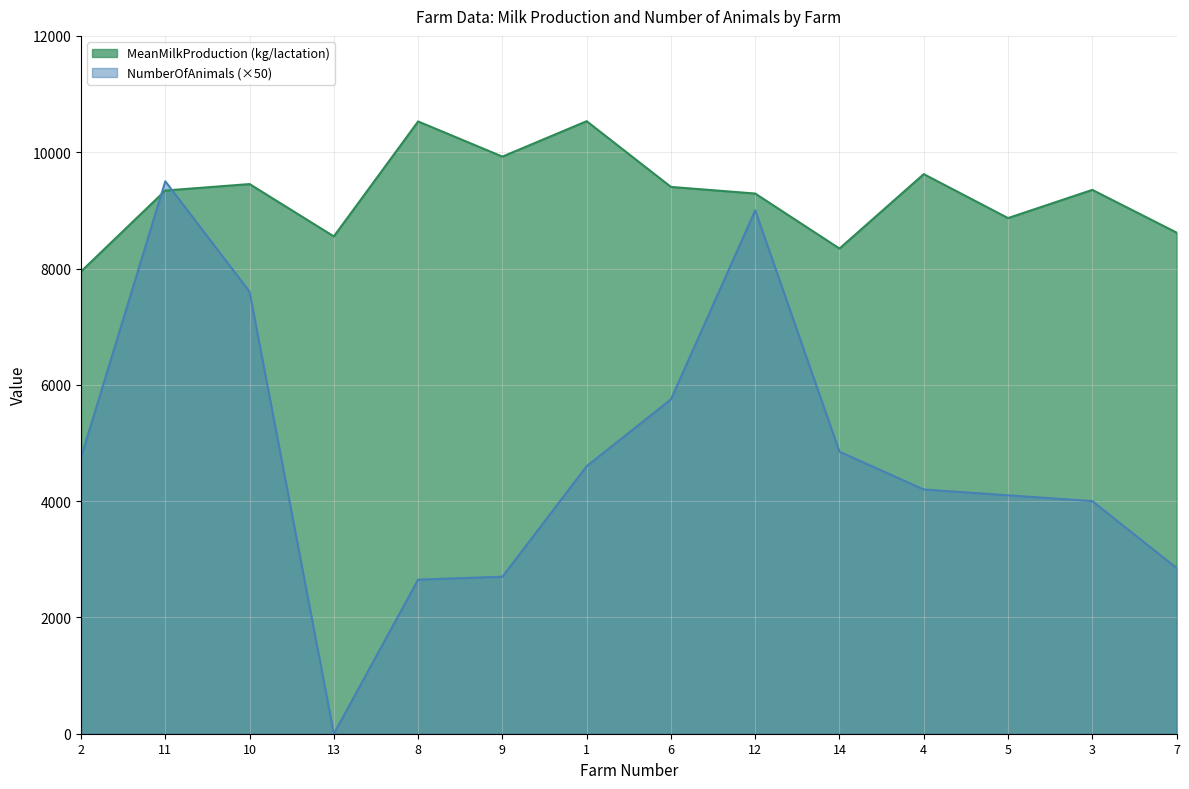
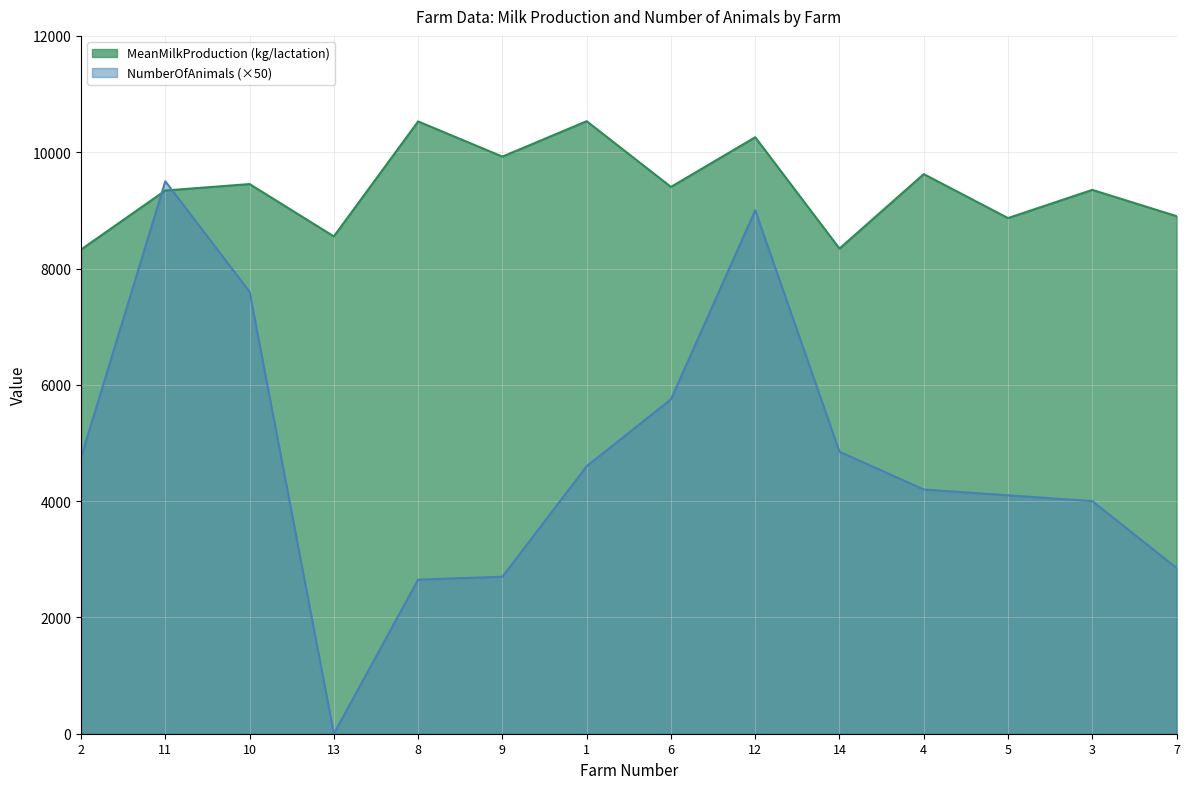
  {
    "MeanMilkProduction (kg/lactation)": {
-     "2": 7900,
+     "2": 8300,
      "11": 9300,
      "10": 9500,
      "13": 8600,
      "8": 10500,
      "9": 9900,
      "1": 10500,
      "6": 9400,
-     "12": 9300,
+     "12": 10300,
      "14": 8300,
      "4": 9600,
      "5": 8900,
      "3": 9400,
-     "7": 8600
+     "7": 8900
    },
    "NumberOfAnimals (×50)": {
      "2": 4800,
      "11": 9500,
      "10": 7600,
      "13": 0,
      "8": 2700,
      "9": 2700,
      "1": 4600,
      "6": 5800,
      "12": 9000,
      "14": 4900,
      "4": 4200,
      "5": 4100,
      "3": 4000,
      "7": 2900
    }
  }
